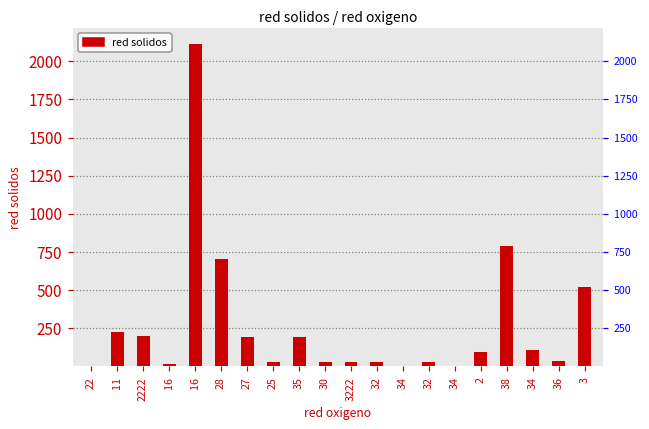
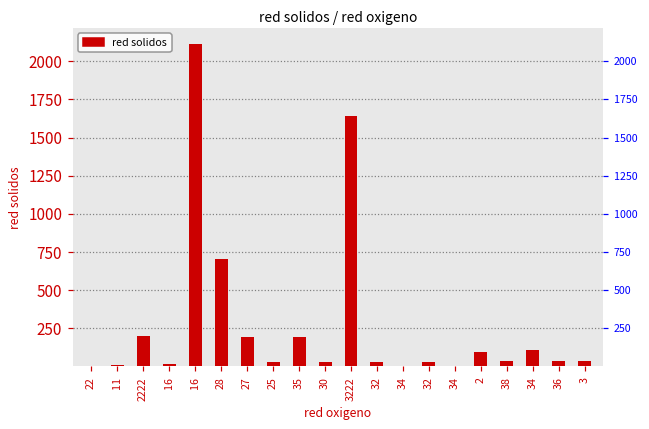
  {
-   "11": 230,
+   "11": 10,
    "2222": 200,
    "28": 710,
    "27": 190,
    "25": 30,
    "35": 200,
    "30": 30,
-   "3222": 30,
+   "3222": 1640,
    "2": 100,
-   "38": 790,
+   "38": 40,
    "36": 40,
-   "3": 520
+   "3": 40
  }
